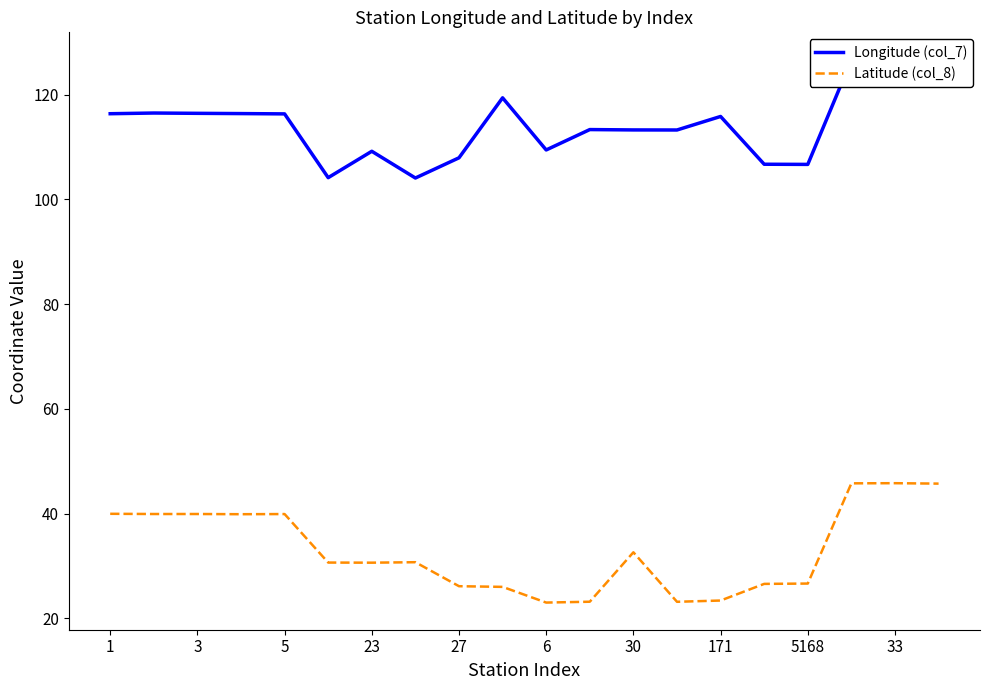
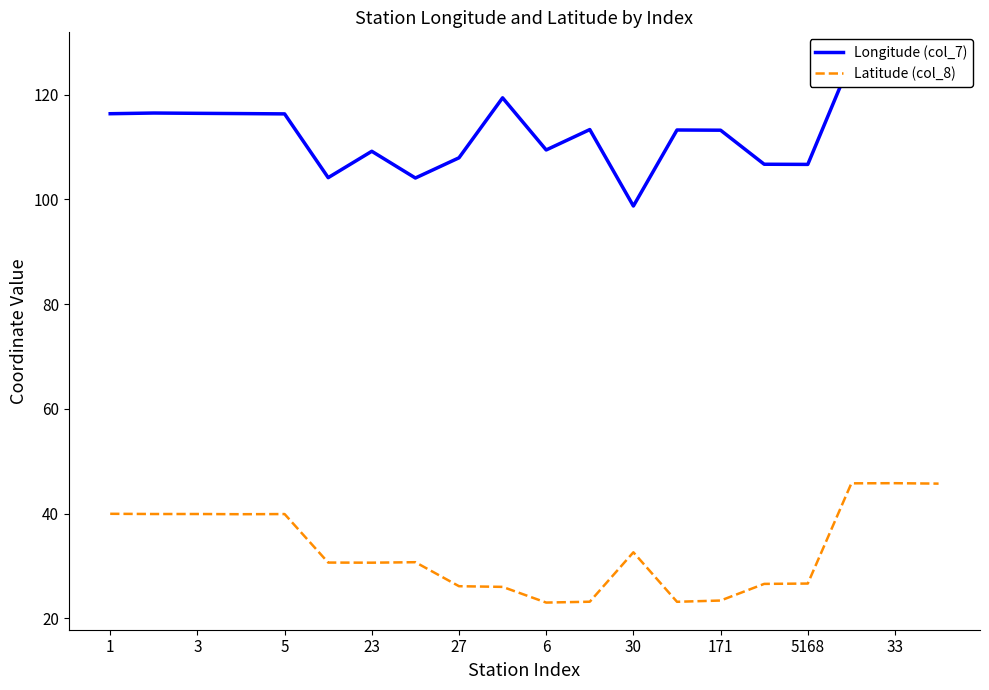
  {
    "Longitude (col_7)": {
      "23": 109,
      "27": 108,
      "6": 109,
-     "30": 113,
-     "171": 116,
+     "30": 99,
+     "171": 113,
      "5168": 107
    },
    "Latitude (col_8)": {
      "23": 31,
      "27": 26,
      "6": 23,
      "30": 33,
      "171": 23,
      "5168": 27,
      "33": 46
    }
  }
